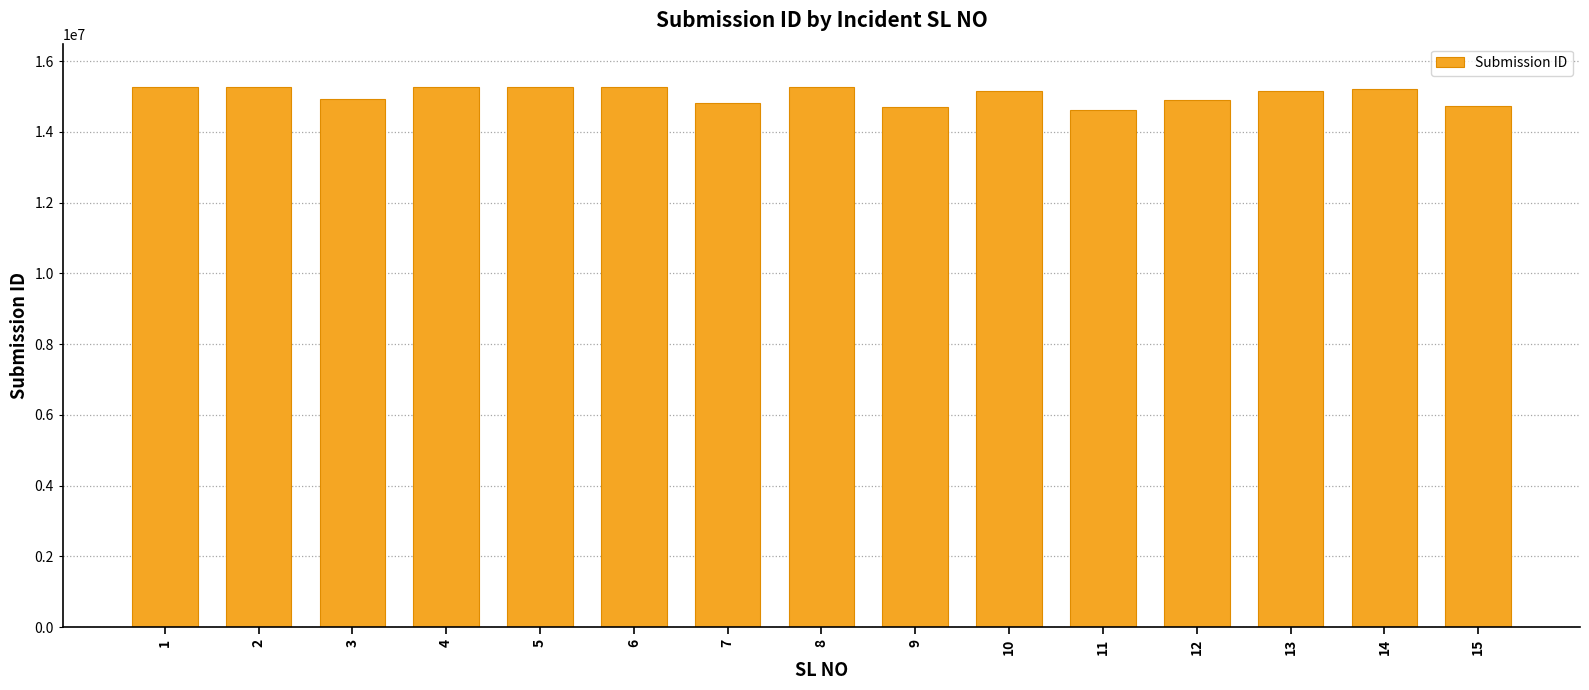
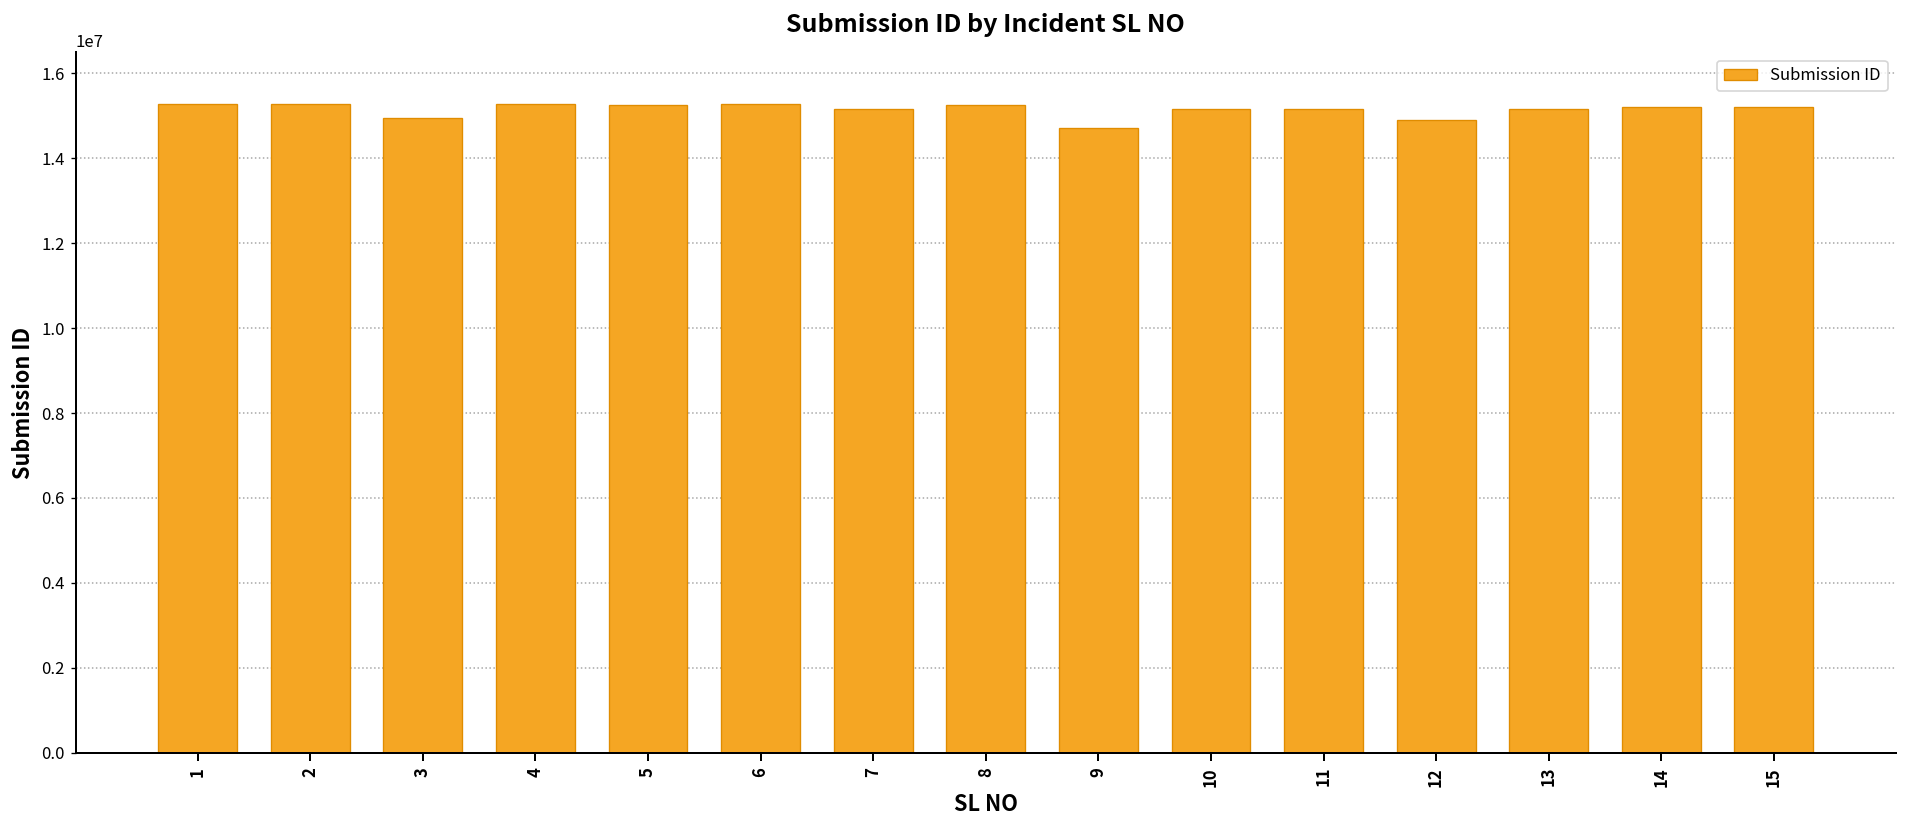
  {
    "1": 15300000,
    "2": 15300000,
    "3": 14900000,
    "4": 15300000,
    "5": 15300000,
    "6": 15300000,
-   "7": 14800000,
+   "7": 15200000,
    "8": 15300000,
    "9": 14700000,
    "10": 15200000,
-   "11": 14600000,
+   "11": 15200000,
    "12": 14900000,
    "13": 15200000,
    "14": 15200000,
-   "15": 14700000
+   "15": 15200000
  }
